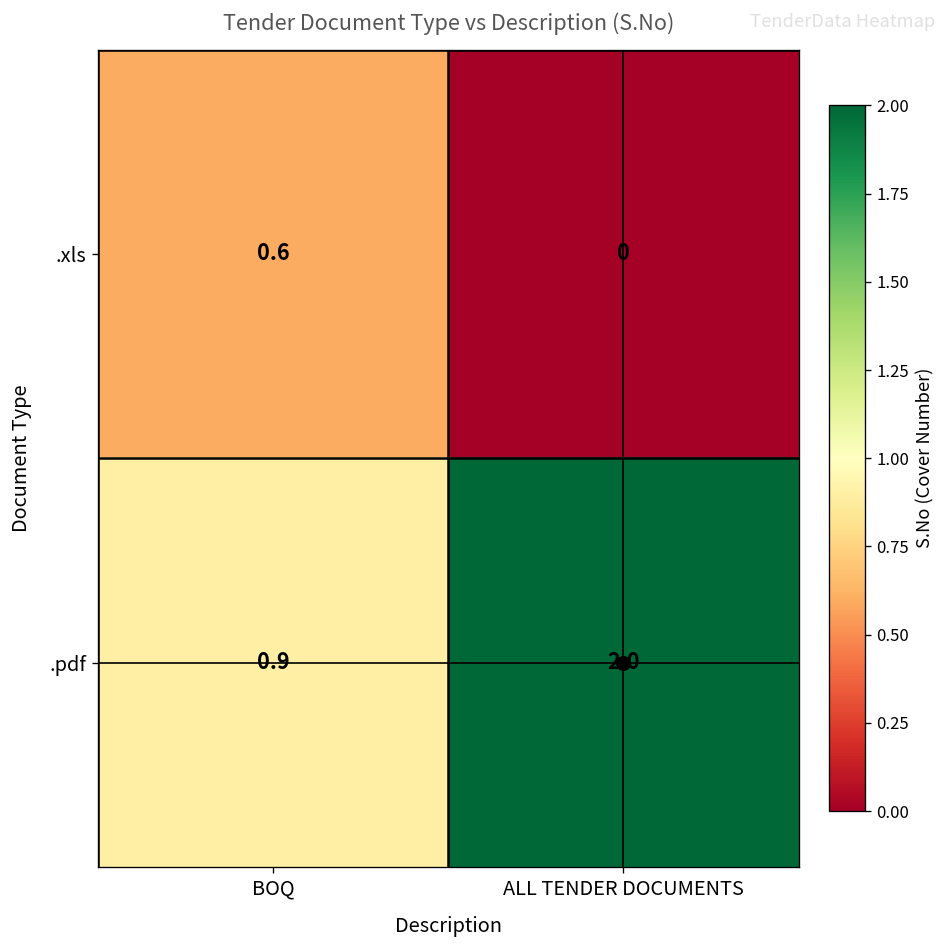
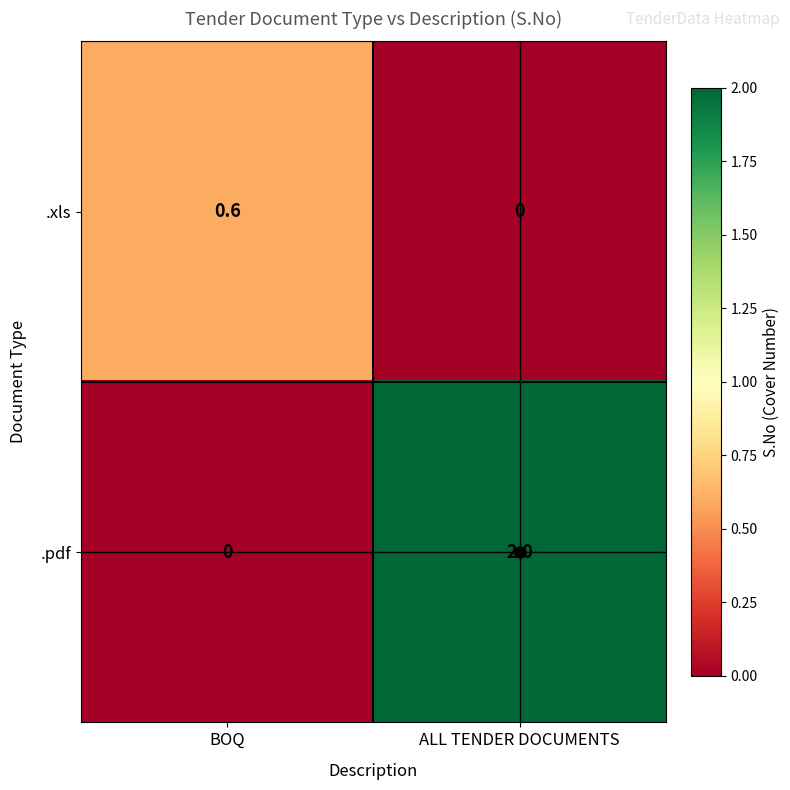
  {
    ".xls": {
      "BOQ": 0.6,
      "ALL TENDER DOCUMENTS": 0
    },
    ".pdf": {
-     "BOQ": 0.9
+     "BOQ": 0
    }
  }
